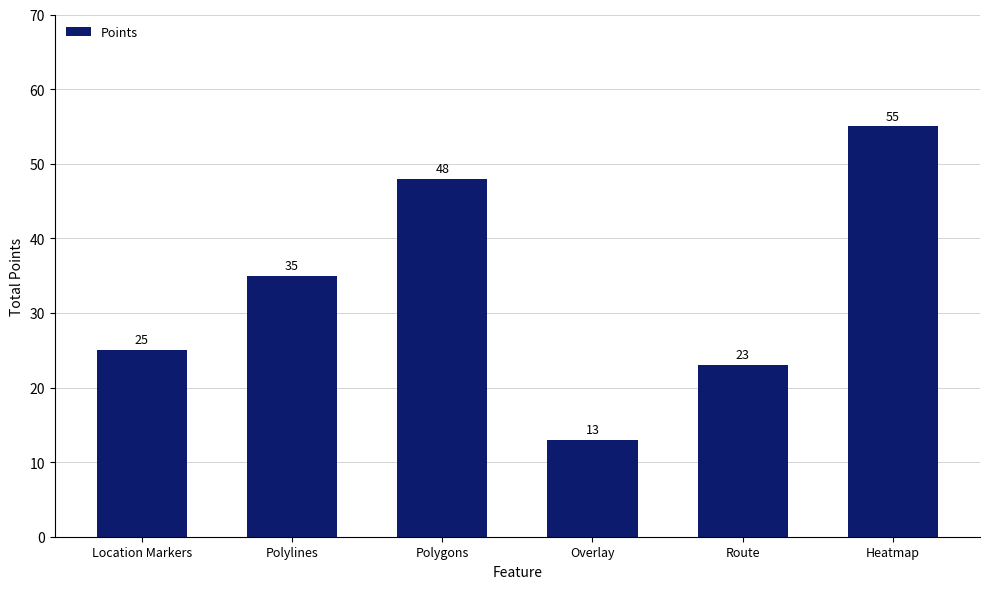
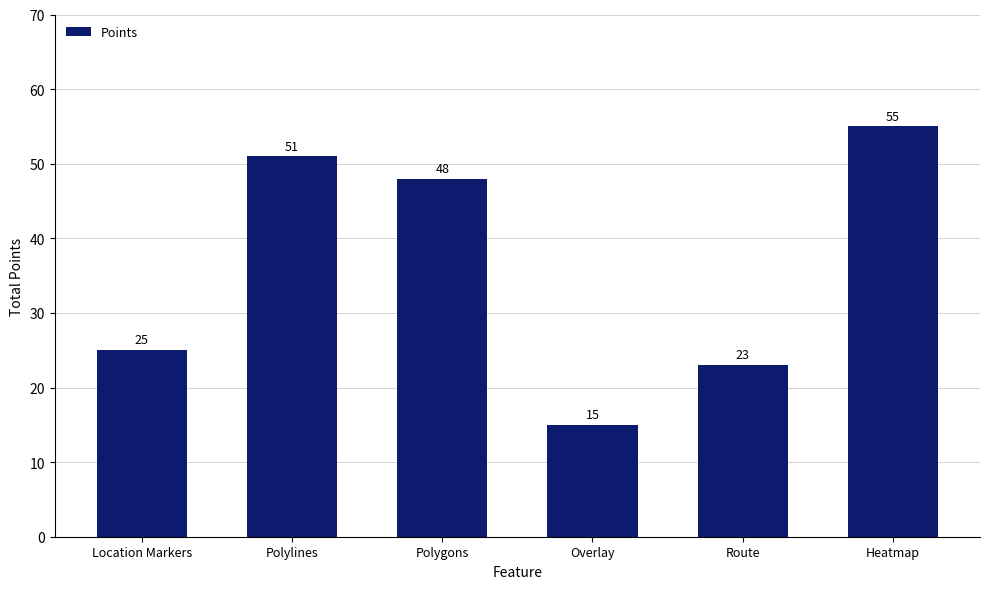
  {
    "Location Markers": 25,
-   "Polylines": 35,
+   "Polylines": 51,
    "Polygons": 48,
-   "Overlay": 13,
+   "Overlay": 15,
    "Route": 23,
    "Heatmap": 55
  }
